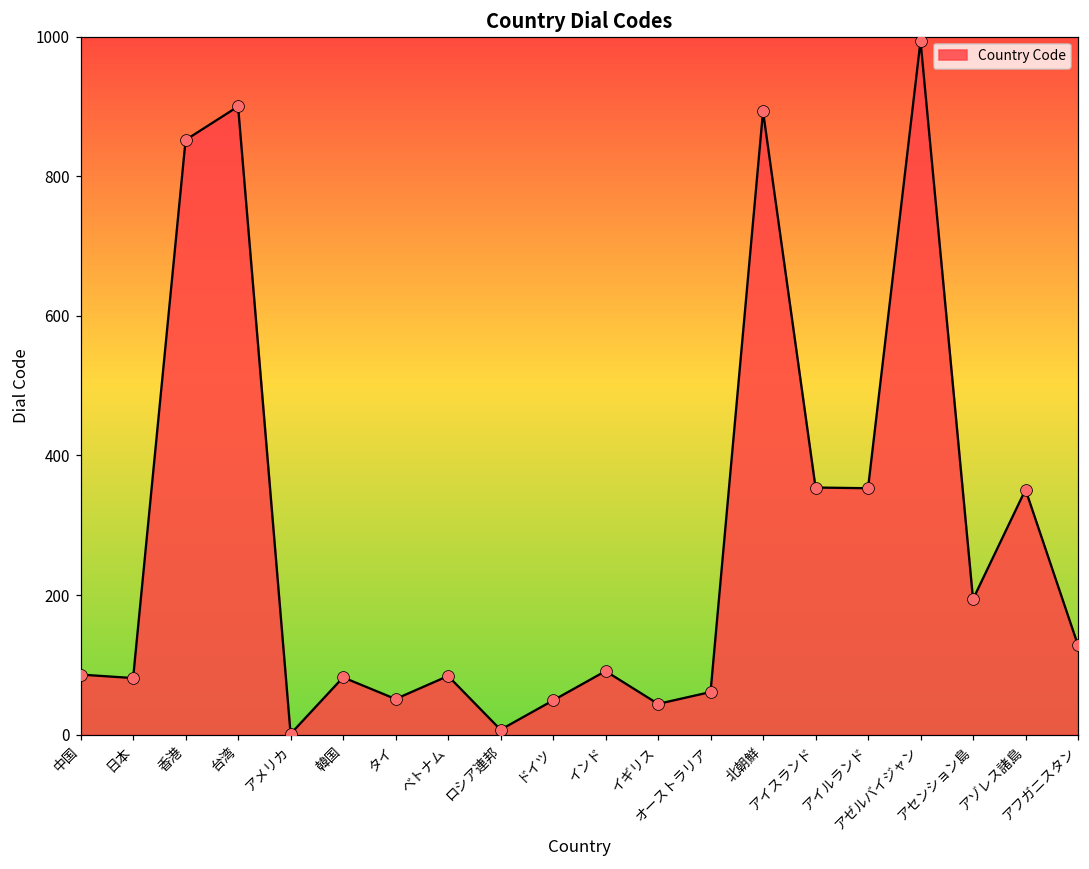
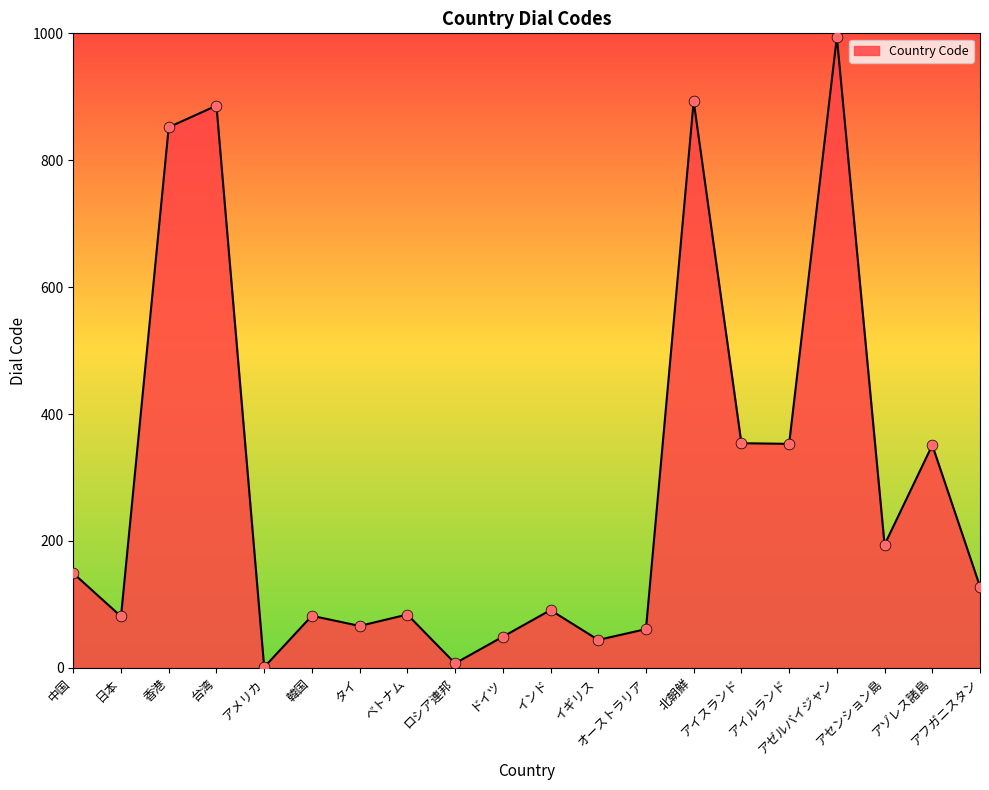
  {
-   "中国": 90,
+   "中国": 150,
    "日本": 80,
    "香港": 850,
-   "台湾": 900,
+   "台湾": 890,
    "アメリカ": 0,
    "韓国": 80,
-   "タイ": 50,
+   "タイ": 70,
    "ベトナム": 80,
    "ロシア連邦": 10,
    "ドイツ": 50,
    "インド": 90,
    "イギリス": 40,
    "オーストラリア": 60,
    "北朝鮮": 890,
    "アイスランド": 350,
    "アイルランド": 350,
    "アゼルバイジャン": 990,
    "アセンション島": 190,
    "アゾレス諸島": 350,
    "アフガニスタン": 130
  }
